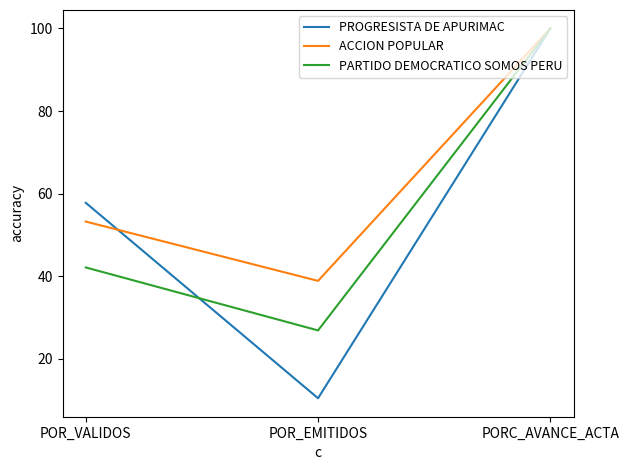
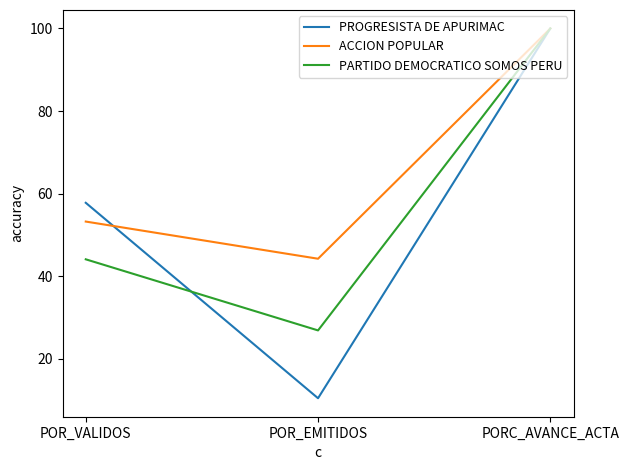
  {
    "PROGRESISTA DE APURIMAC": {
      "POR_VALIDOS": 58,
      "POR_EMITIDOS": 10
    },
    "ACCION POPULAR": {
      "POR_VALIDOS": 53,
-     "POR_EMITIDOS": 39
+     "POR_EMITIDOS": 44
    },
    "PARTIDO DEMOCRATICO SOMOS PERU": {
-     "POR_VALIDOS": 42,
+     "POR_VALIDOS": 44,
      "POR_EMITIDOS": 27
    }
  }
